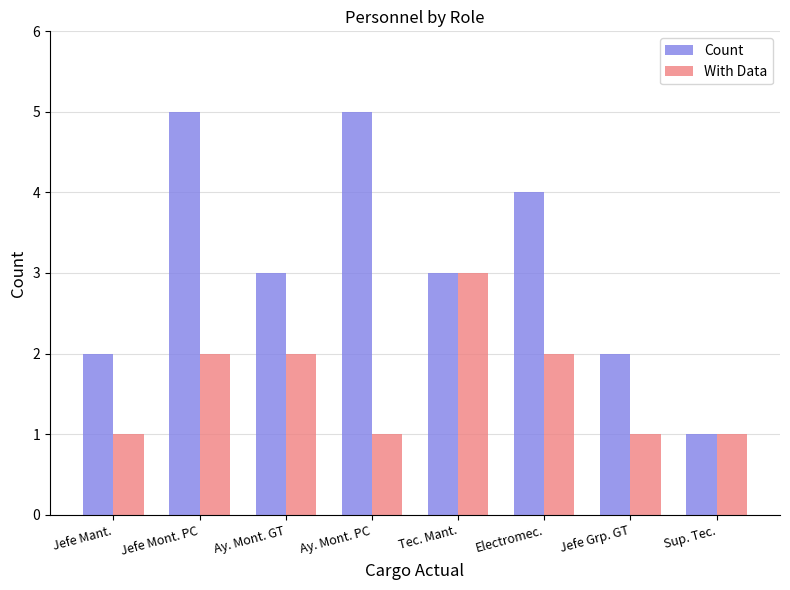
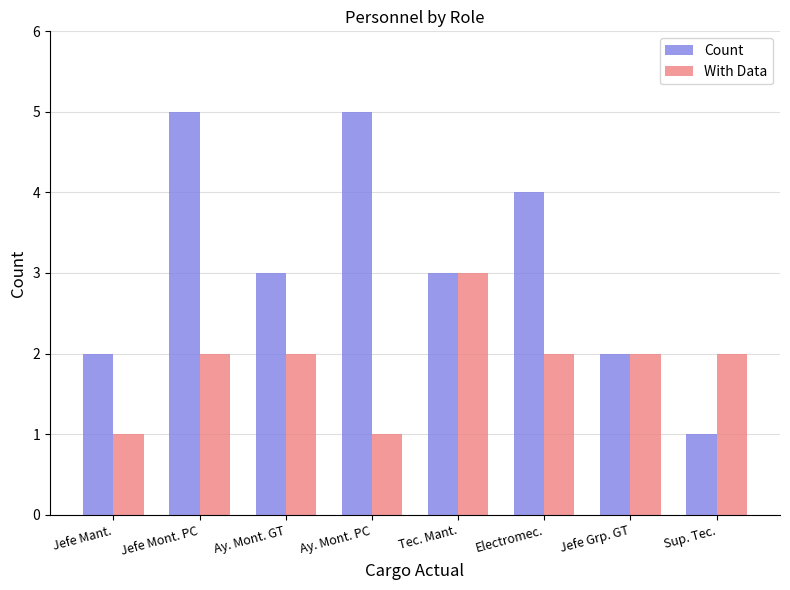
  {
    "Count": {
      "Jefe Mant.": 2,
      "Jefe Mont. PC": 5,
      "Ay. Mont. GT": 3,
      "Ay. Mont. PC": 5,
      "Tec. Mant.": 3,
      "Electromec.": 4,
      "Jefe Grp. GT": 2,
      "Sup. Tec.": 1
    },
    "With Data": {
      "Jefe Mant.": 1,
      "Jefe Mont. PC": 2,
      "Ay. Mont. GT": 2,
      "Ay. Mont. PC": 1,
      "Tec. Mant.": 3,
      "Electromec.": 2,
-     "Jefe Grp. GT": 1,
-     "Sup. Tec.": 1
+     "Jefe Grp. GT": 2,
+     "Sup. Tec.": 2
    }
  }
